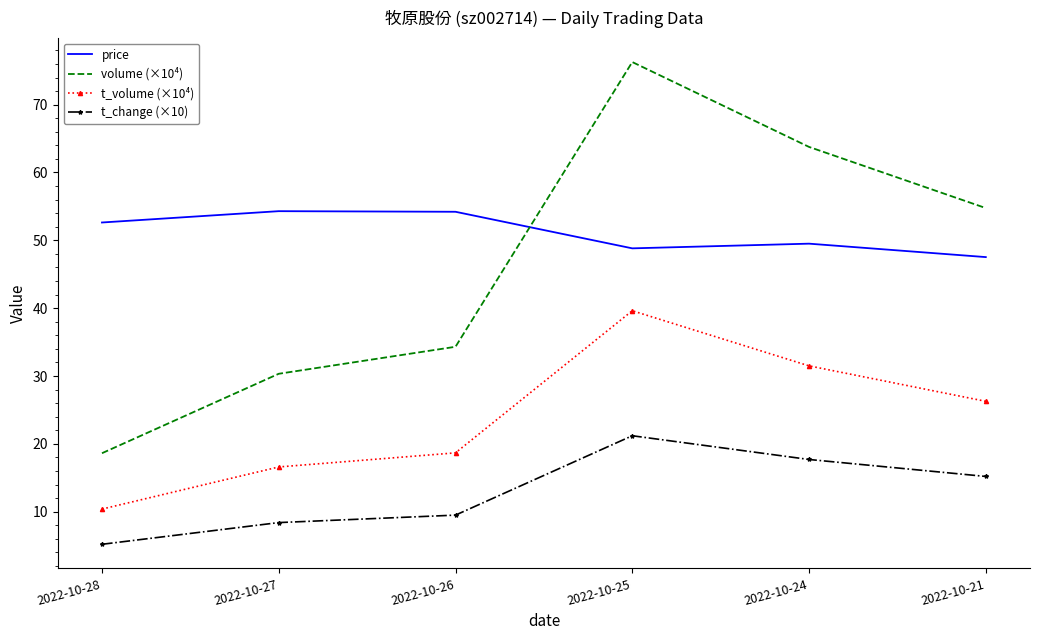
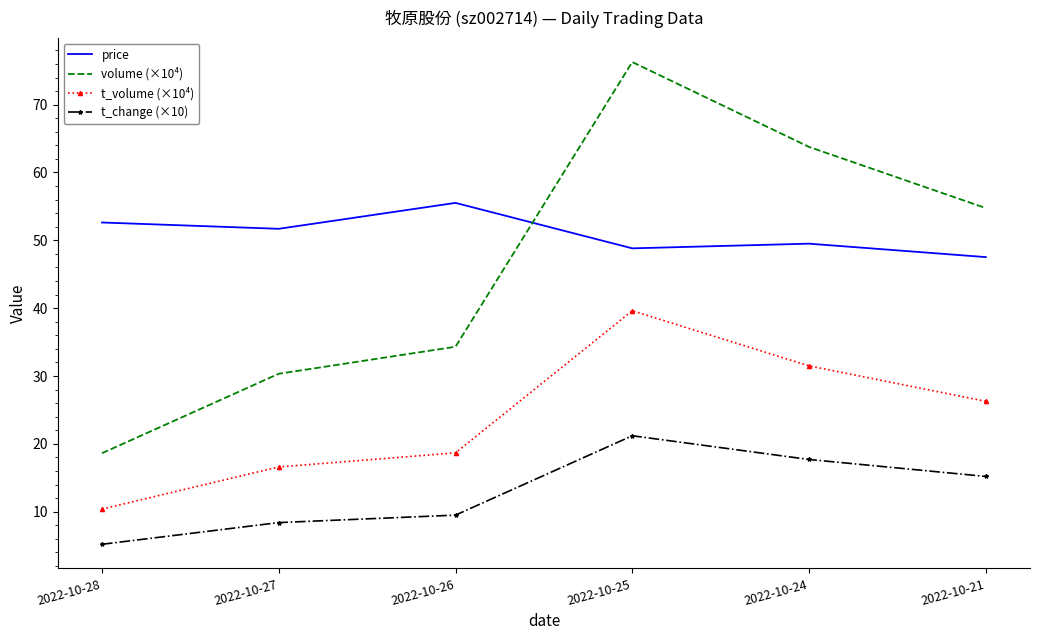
  {
    "price": {
      "2022-10-28": 53,
-     "2022-10-27": 54,
-     "2022-10-26": 54,
+     "2022-10-27": 52,
+     "2022-10-26": 56,
      "2022-10-25": 49,
      "2022-10-24": 50,
      "2022-10-21": 48
    },
    "volume (×10⁴)": {
      "2022-10-28": 19,
      "2022-10-27": 30,
      "2022-10-26": 34,
      "2022-10-25": 76,
      "2022-10-24": 64,
      "2022-10-21": 55
    },
    "t_volume (×10⁴)": {
      "2022-10-28": 10,
      "2022-10-27": 17,
      "2022-10-26": 19,
      "2022-10-25": 40,
      "2022-10-24": 31,
      "2022-10-21": 26
    },
    "t_change (×10)": {
      "2022-10-28": 5,
      "2022-10-27": 8,
      "2022-10-26": 10,
      "2022-10-25": 21,
      "2022-10-24": 18,
      "2022-10-21": 15
    }
  }
